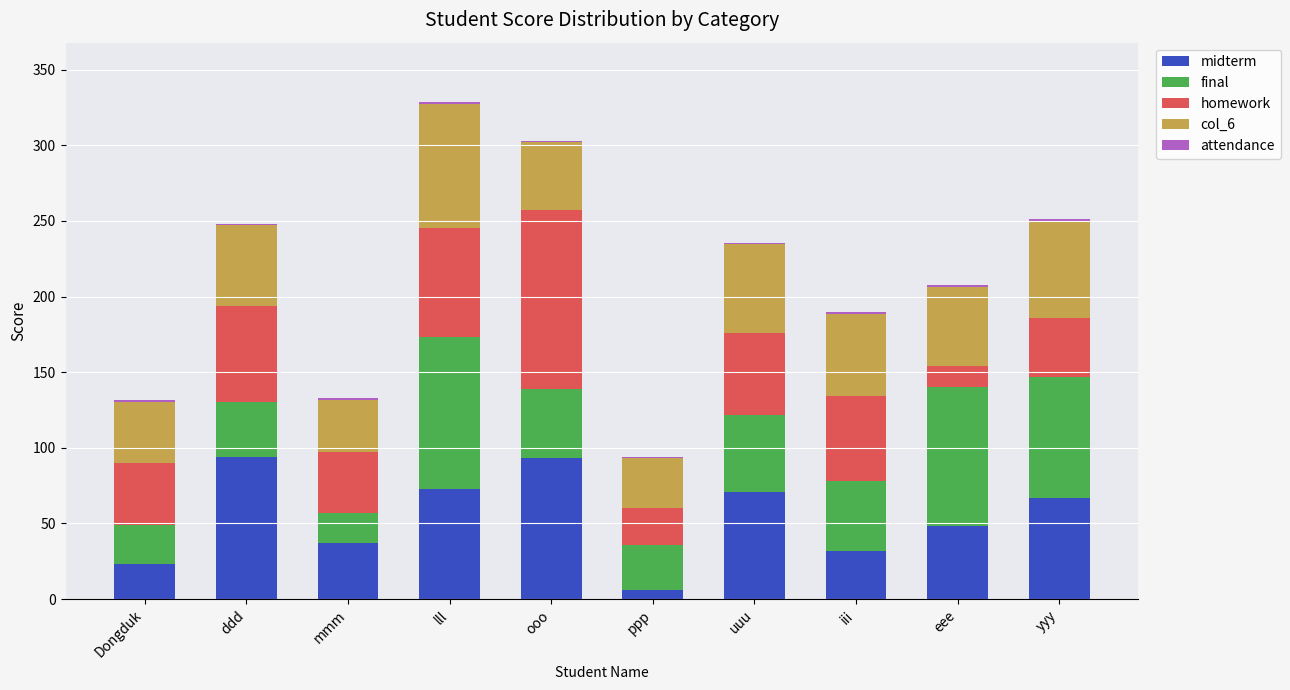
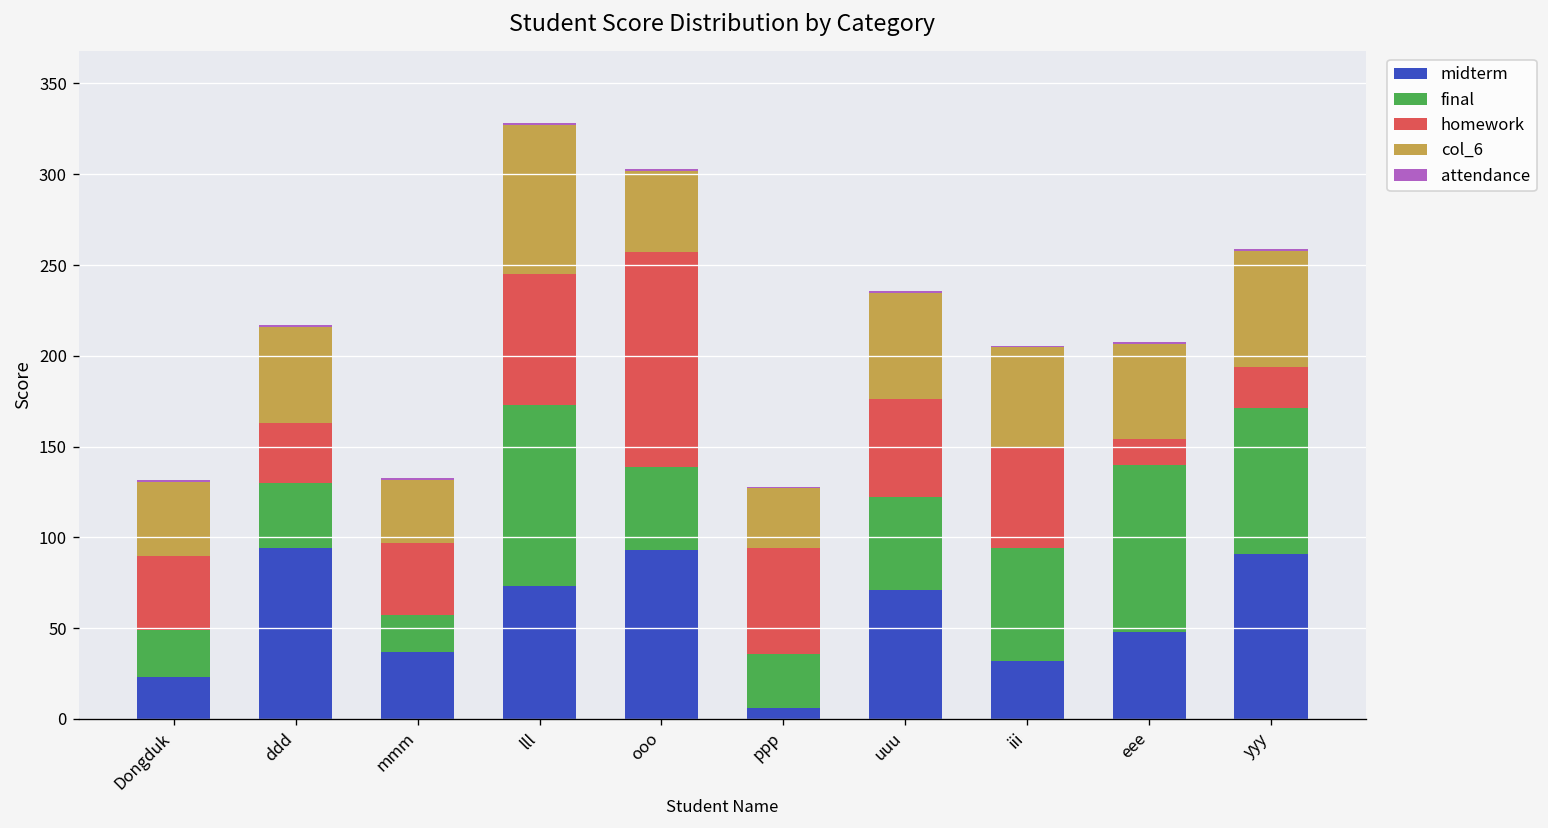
  {
    "midterm": {
      "Dongduk": 23,
      "ddd": 94,
      "mmm": 37,
      "lll": 73,
      "ooo": 93,
      "ppp": 6,
      "uuu": 71,
      "iii": 32,
      "eee": 48,
-     "yyy": 67
+     "yyy": 91
    },
    "final": {
      "Dongduk": 26,
      "ddd": 36,
      "mmm": 20,
      "lll": 100,
      "ooo": 46,
      "ppp": 30,
      "uuu": 51,
-     "iii": 46,
+     "iii": 62,
      "eee": 92,
      "yyy": 80
    },
    "homework": {
      "Dongduk": 41,
-     "ddd": 64,
+     "ddd": 33,
      "mmm": 40,
      "lll": 72,
      "ooo": 118,
-     "ppp": 24,
+     "ppp": 58,
      "uuu": 54,
      "iii": 56,
      "eee": 14,
-     "yyy": 39
+     "yyy": 23
    },
    "col_6": {
      "Dongduk": 40,
      "ddd": 53,
      "mmm": 35,
      "lll": 82,
      "ooo": 45,
      "ppp": 33,
      "uuu": 59,
      "iii": 55,
      "eee": 52,
      "yyy": 64
    }
  }
